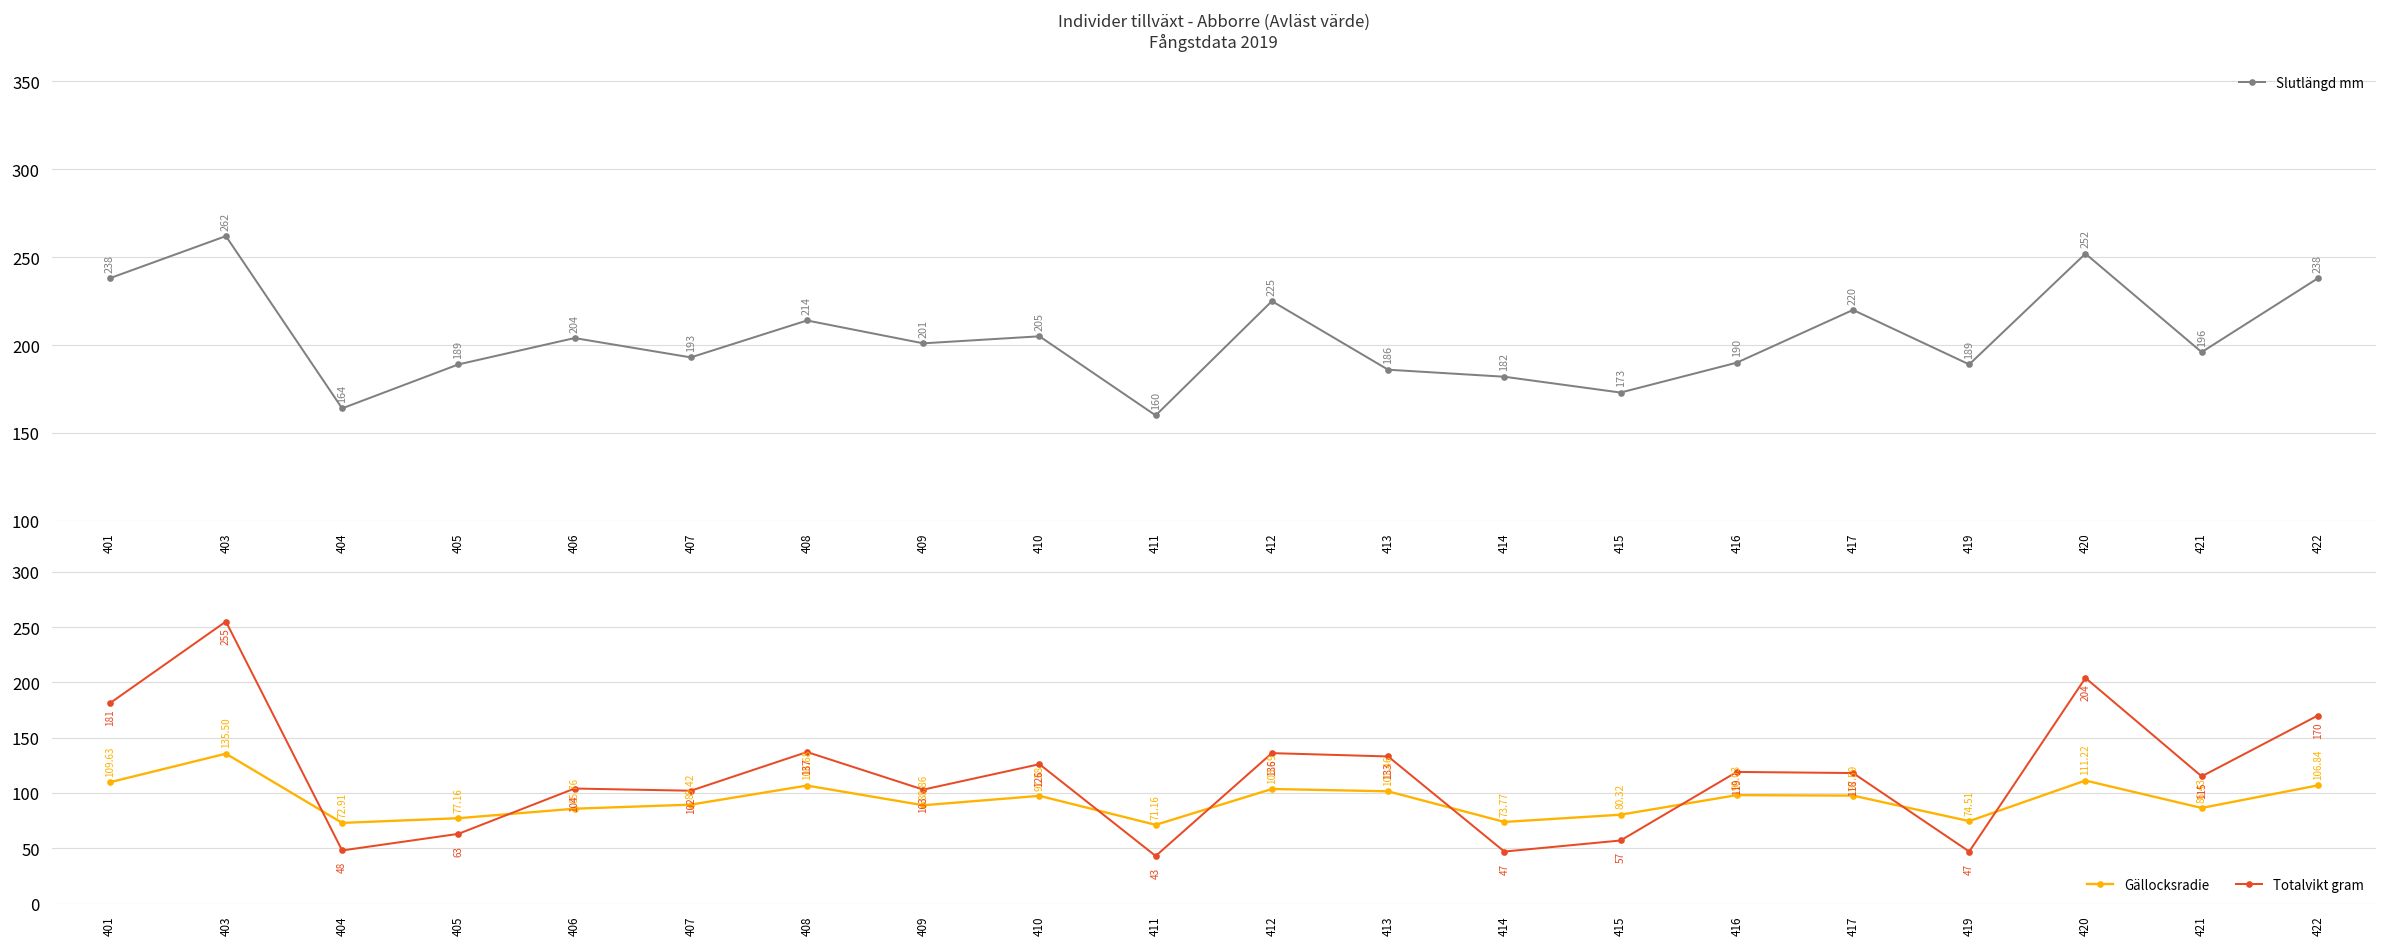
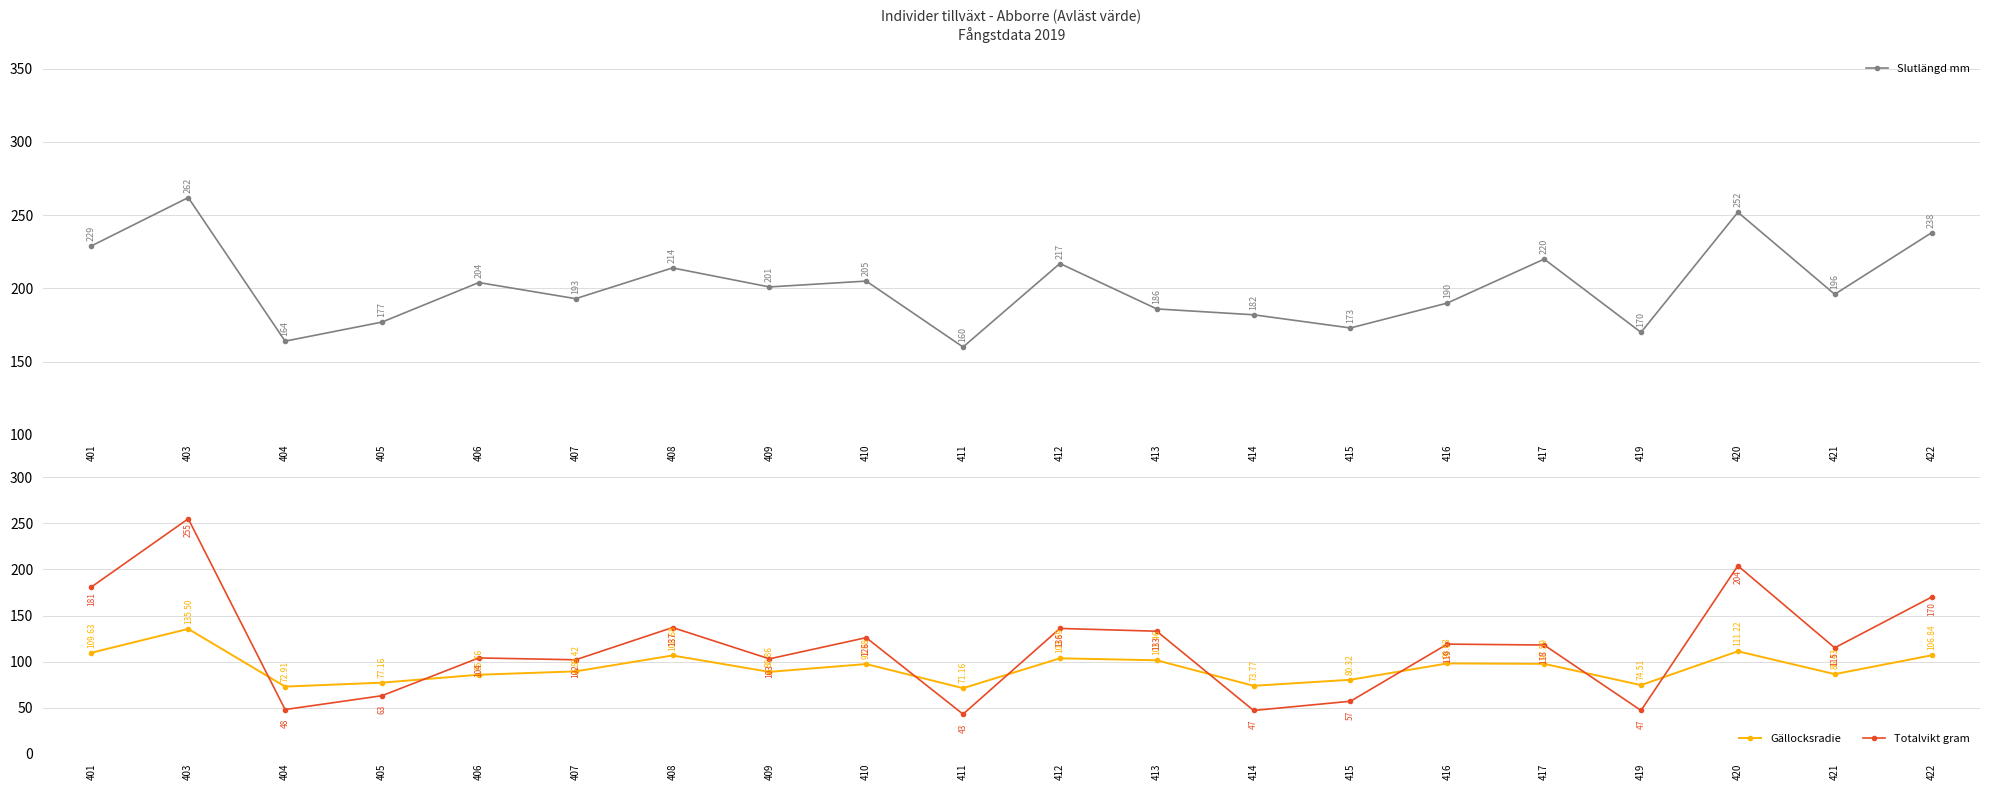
  {
    "Individer tillväxt - Abborre (Avläst värde) Fångstdata 2019": {
-     "401": 238,
+     "401": 229,
      "403": 262,
      "404": 164,
-     "405": 189,
+     "405": 177,
      "406": 204,
      "407": 193,
      "408": 214,
      "409": 201,
      "410": 205,
      "411": 160,
-     "412": 225,
+     "412": 217,
      "413": 186,
      "414": 182,
      "415": 173,
      "416": 190,
      "417": 220,
-     "419": 189,
+     "419": 170,
      "420": 252,
      "421": 196,
      "422": 238
    }
  }
